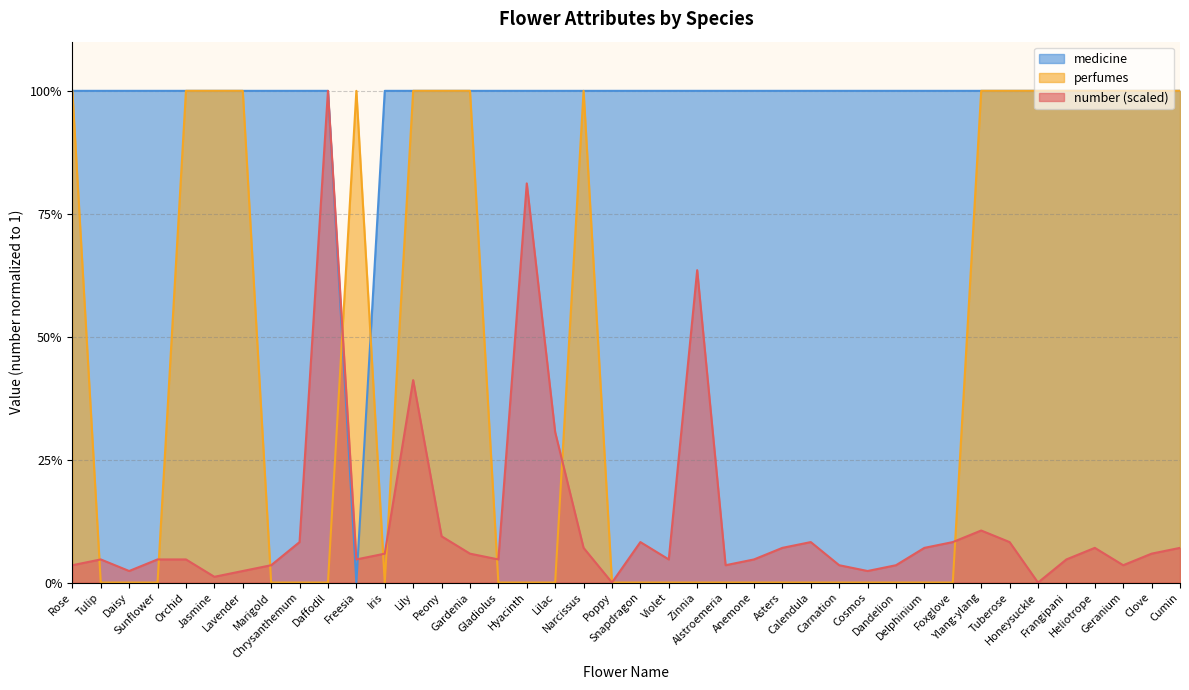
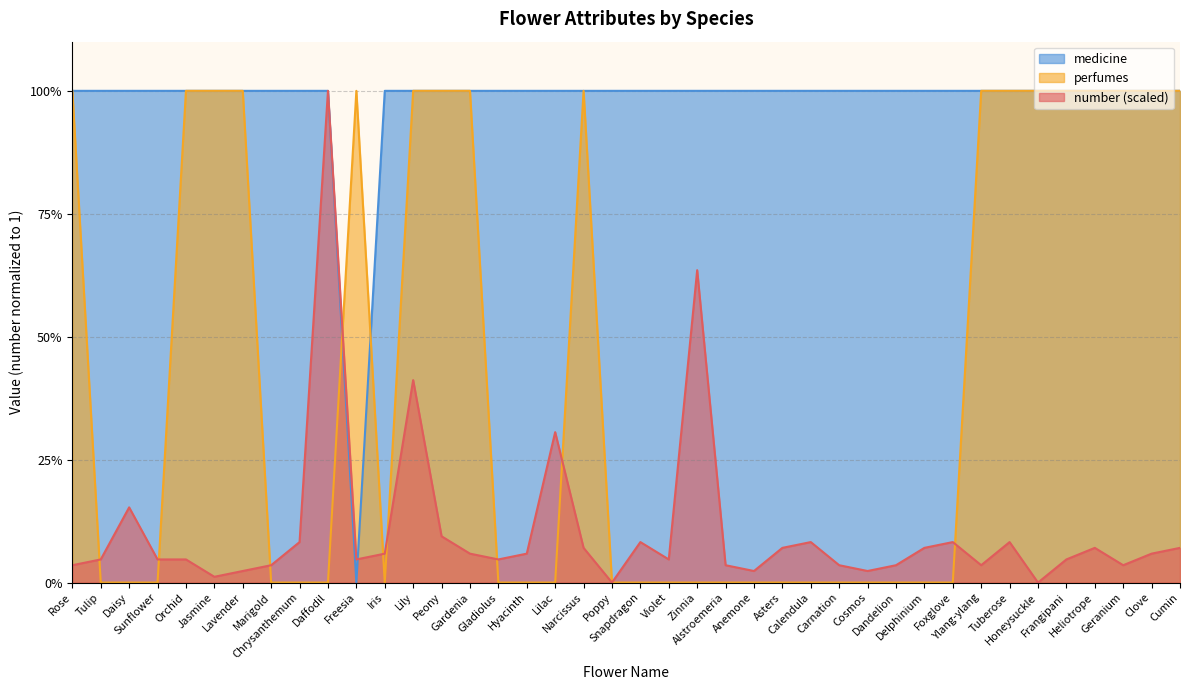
  {
    "medicine": {
      "Tulip": "100%",
      "Daisy": "100%",
      "Sunflower": "100%",
      "Marigold": "100%",
      "Chrysanthemum": "100%",
      "Freesia": "0%",
      "Iris": "100%",
      "Gladiolus": "100%",
      "Hyacinth": "100%",
      "Lilac": "100%",
      "Poppy": "100%",
      "Snapdragon": "100%",
      "Violet": "100%",
      "Zinnia": "100%",
      "Alstroemeria": "100%",
      "Anemone": "100%",
      "Asters": "100%",
      "Calendula": "100%",
      "Carnation": "100%",
      "Cosmos": "100%",
      "Dandelion": "100%",
      "Delphinium": "100%",
      "Foxglove": "100%"
    },
    "perfumes": {
      "Tulip": "0%",
      "Daisy": "0%",
      "Sunflower": "0%",
      "Marigold": "0%",
      "Chrysanthemum": "0%",
      "Daffodil": "0%",
      "Freesia": "100%",
      "Iris": "0%",
      "Gladiolus": "0%",
      "Hyacinth": "0%",
      "Lilac": "0%",
      "Snapdragon": "0%",
      "Violet": "0%",
      "Zinnia": "0%",
      "Alstroemeria": "0%",
      "Anemone": "0%",
      "Asters": "0%",
      "Calendula": "0%",
      "Carnation": "0%",
      "Cosmos": "0%",
      "Dandelion": "0%",
      "Delphinium": "0%",
      "Foxglove": "0%"
    },
    "number (scaled)": {
      "Rose": "4%",
      "Tulip": "5%",
-     "Daisy": "2%",
+     "Daisy": "15%",
      "Sunflower": "5%",
      "Orchid": "5%",
      "Jasmine": "1%",
      "Lavender": "2%",
      "Marigold": "4%",
      "Chrysanthemum": "8%",
      "Freesia": "5%",
      "Iris": "6%",
      "Lily": "41%",
      "Peony": "9%",
      "Gardenia": "6%",
      "Gladiolus": "5%",
-     "Hyacinth": "81%",
+     "Hyacinth": "6%",
      "Lilac": "31%",
      "Narcissus": "7%",
      "Snapdragon": "8%",
      "Violet": "5%",
      "Zinnia": "64%",
      "Alstroemeria": "4%",
-     "Anemone": "5%",
+     "Anemone": "2%",
      "Asters": "7%",
      "Calendula": "8%",
      "Carnation": "4%",
      "Cosmos": "2%",
      "Dandelion": "4%",
      "Delphinium": "7%",
      "Foxglove": "8%",
-     "Ylang-ylang": "11%",
+     "Ylang-ylang": "4%",
      "Tuberose": "8%",
      "Honeysuckle": "0%",
      "Frangipani": "5%",
      "Heliotrope": "7%",
      "Geranium": "4%",
      "Clove": "6%",
      "Cumin": "7%"
    }
  }
